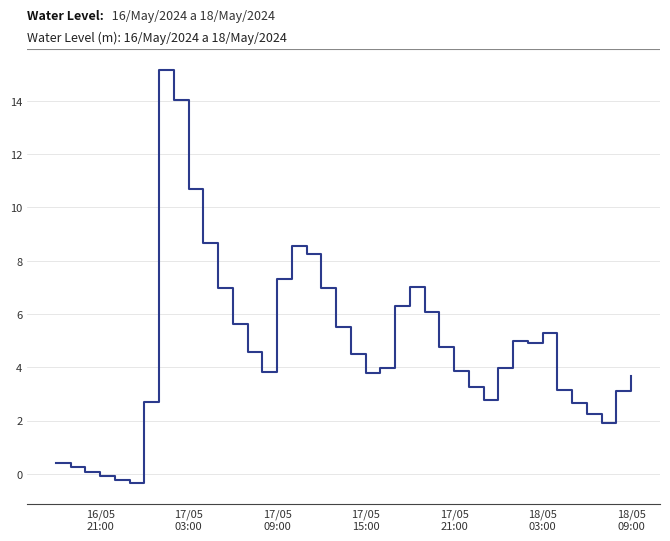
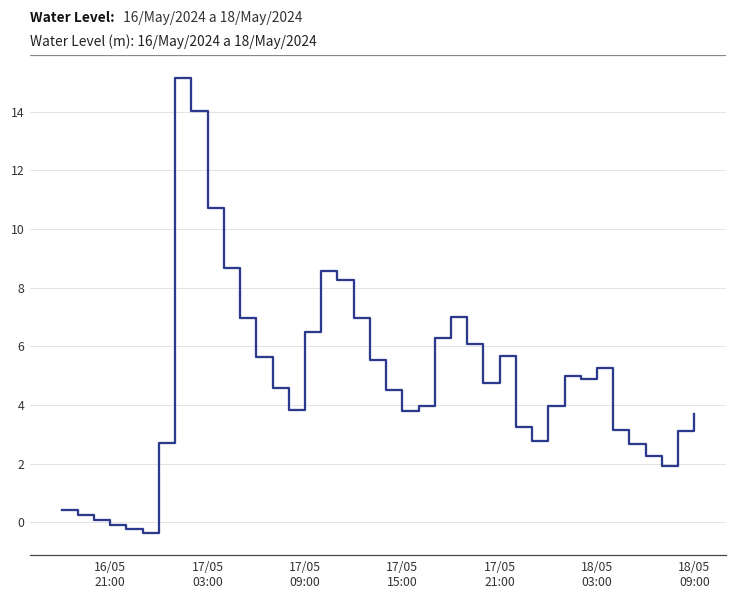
  {
    "16/05 21:00": -0.1,
    "17/05 03:00": 10.7,
-   "17/05 09:00": 7.3,
+   "17/05 09:00": 6.5,
    "17/05 15:00": 3.8,
-   "17/05 21:00": 3.9,
+   "17/05 21:00": 5.7,
    "18/05 03:00": 5.3,
    "18/05 09:00": 3.7
  }
